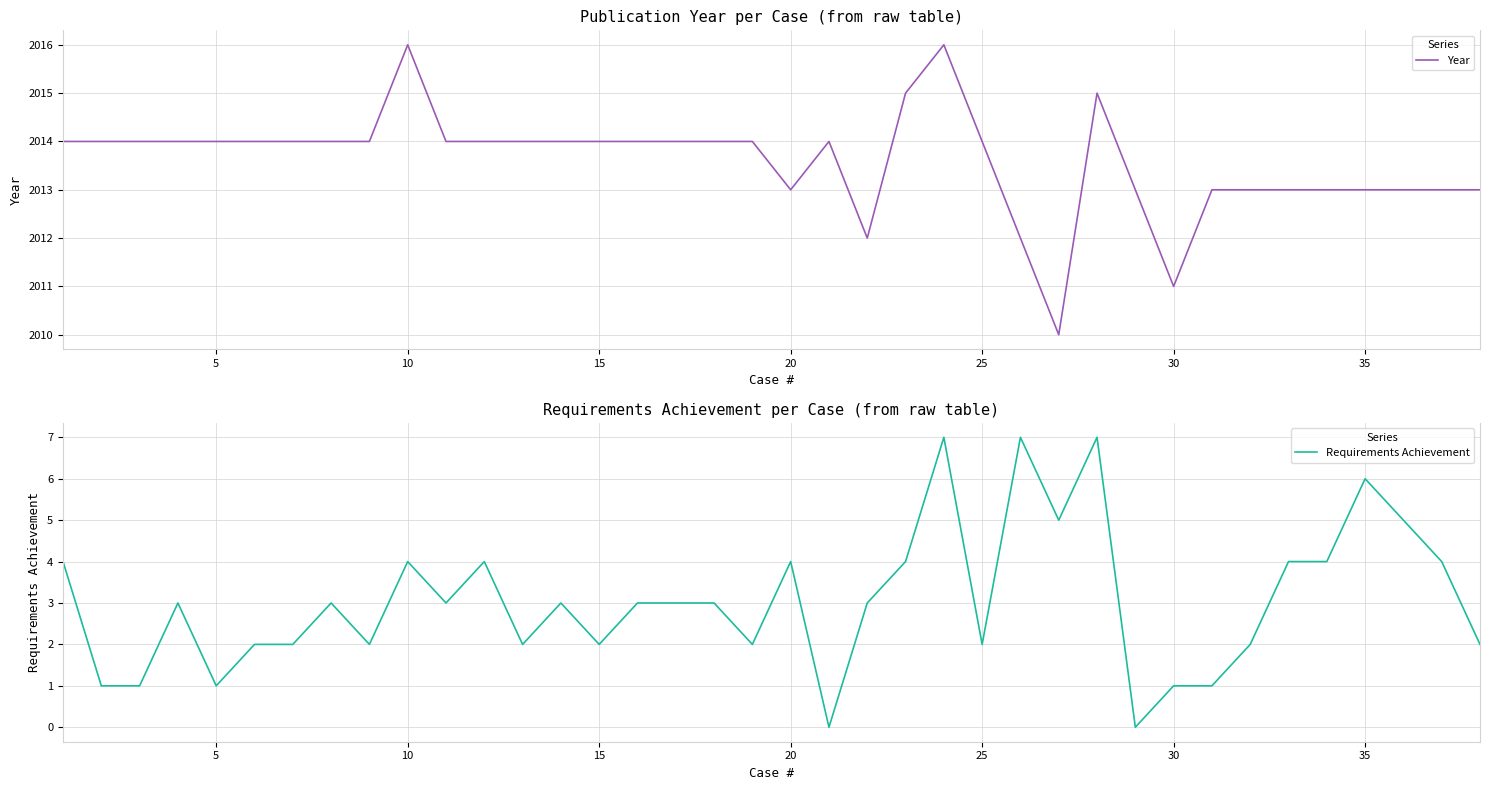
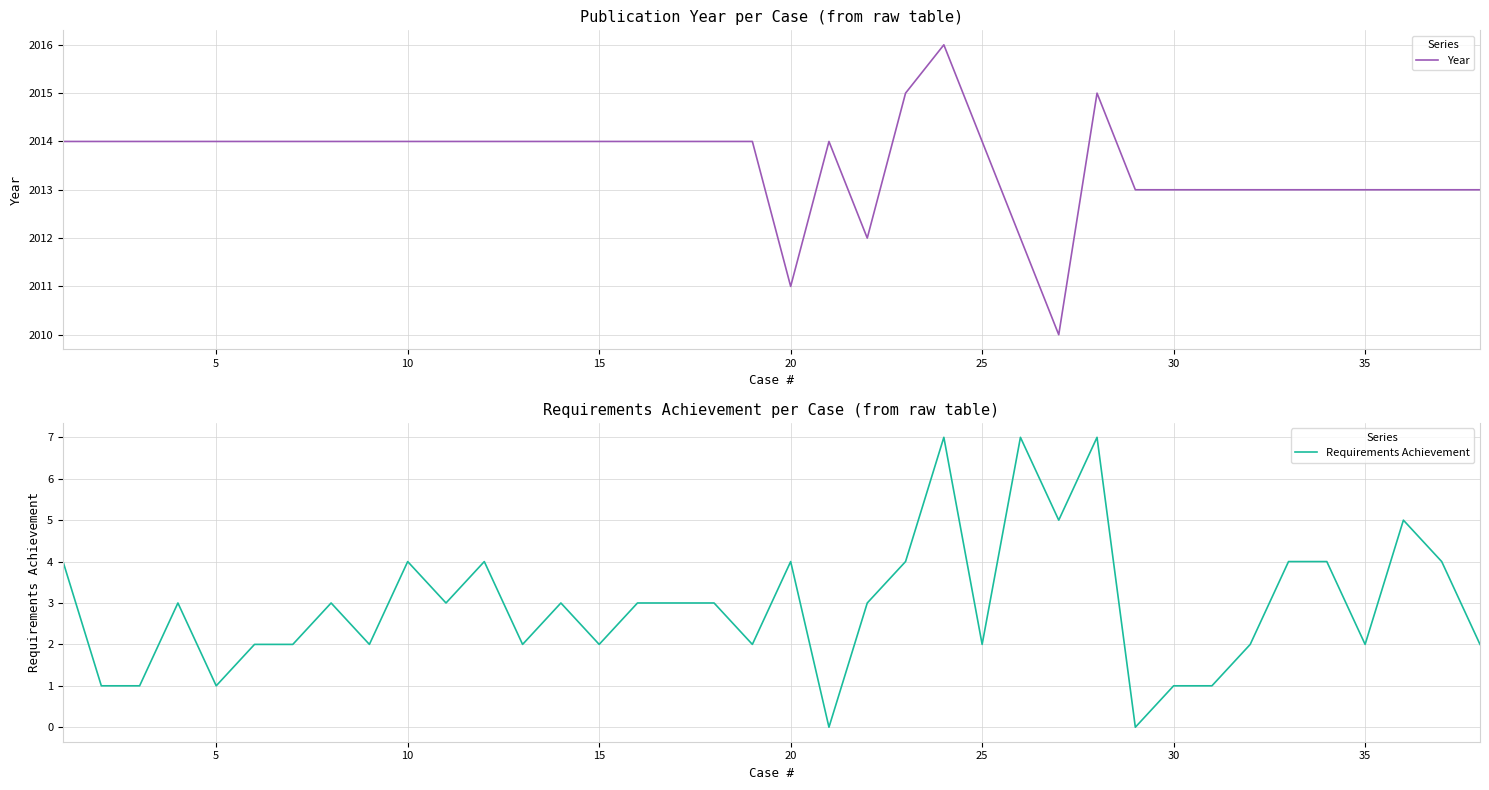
  {
    "Publication Year per Case (from raw table)": {
      "5": 2014,
-     "10": 2016,
+     "10": 2014,
      "15": 2014,
-     "20": 2013,
+     "20": 2011,
      "25": 2014,
-     "30": 2011,
+     "30": 2013,
      "35": 2013
    },
    "Requirements Achievement per Case (from raw table)": {
      "5": 1,
      "10": 4,
      "15": 2,
      "20": 4,
      "25": 2,
      "30": 1,
-     "35": 6
+     "35": 2
    }
  }
